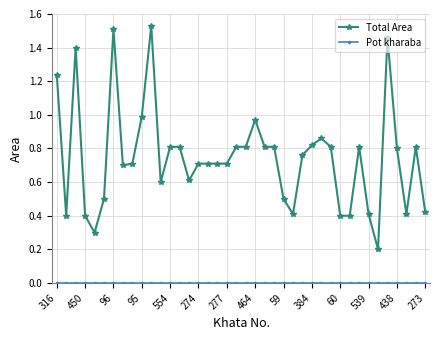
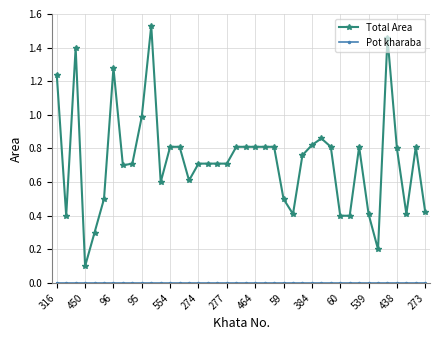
  {
    "Total Area": {
      "316": 1.24,
-     "450": 0.4,
-     "96": 1.51,
+     "450": 0.1,
+     "96": 1.28,
      "95": 0.99,
      "554": 0.81,
      "274": 0.71,
      "277": 0.71,
-     "464": 0.97,
+     "464": 0.81,
      "59": 0.50,
      "384": 0.82,
      "60": 0.40,
      "539": 0.41,
      "438": 0.80,
      "273": 0.42
    },
    "Pot kharaba": {
      "316": 0.00,
      "450": 0.00,
      "96": 0.00,
      "95": 0.00,
      "554": 0.00,
      "274": 0.00,
      "277": 0.00,
      "464": 0.00,
      "59": 0.00,
      "384": 0.00,
      "60": 0.00,
      "539": 0.00,
      "438": 0.00,
      "273": 0.00
    }
  }
